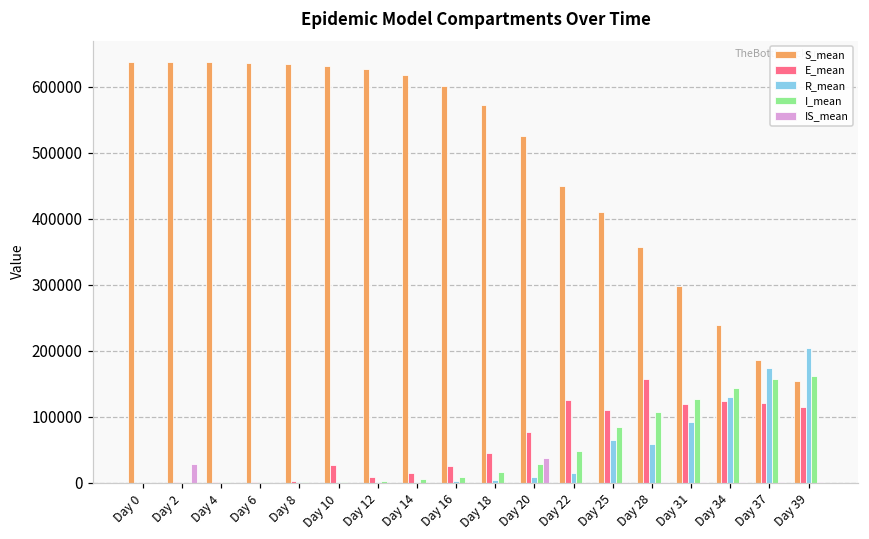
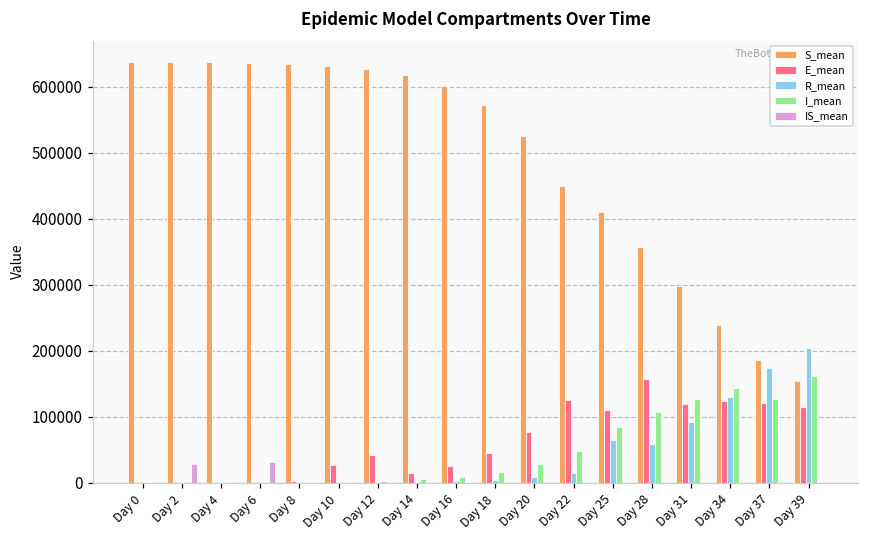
  {
    "S_mean": {
      "Day 0": 640000,
      "Day 2": 640000,
      "Day 4": 640000,
      "Day 6": 640000,
      "Day 8": 630000,
      "Day 10": 630000,
      "Day 12": 630000,
      "Day 14": 620000,
      "Day 16": 600000,
      "Day 18": 570000,
      "Day 20": 520000,
      "Day 22": 450000,
      "Day 25": 410000,
      "Day 28": 360000,
      "Day 31": 300000,
      "Day 34": 240000,
      "Day 37": 190000,
      "Day 39": 150000
    },
    "E_mean": {
      "Day 10": 30000,
-     "Day 12": 10000,
+     "Day 12": 40000,
      "Day 14": 10000,
      "Day 16": 30000,
      "Day 18": 50000,
      "Day 20": 80000,
      "Day 22": 120000,
      "Day 25": 110000,
      "Day 28": 160000,
      "Day 31": 120000,
      "Day 34": 120000,
      "Day 37": 120000,
      "Day 39": 120000
    },
    "R_mean": {
      "Day 0": 0,
      "Day 18": 0,
      "Day 20": 10000,
      "Day 22": 10000,
      "Day 25": 60000,
      "Day 28": 60000,
      "Day 31": 90000,
      "Day 34": 130000,
      "Day 37": 170000,
      "Day 39": 200000
    },
    "I_mean": {
      "Day 14": 0,
      "Day 16": 10000,
      "Day 18": 20000,
      "Day 20": 30000,
      "Day 22": 50000,
      "Day 25": 80000,
      "Day 28": 110000,
      "Day 31": 130000,
      "Day 34": 140000,
-     "Day 37": 160000,
+     "Day 37": 130000,
      "Day 39": 160000
    },
    "IS_mean": {
      "Day 0": 0,
      "Day 2": 30000,
-     "Day 6": 0,
-     "Day 20": 40000
+     "Day 6": 30000,
+     "Day 20": 0
    }
  }
